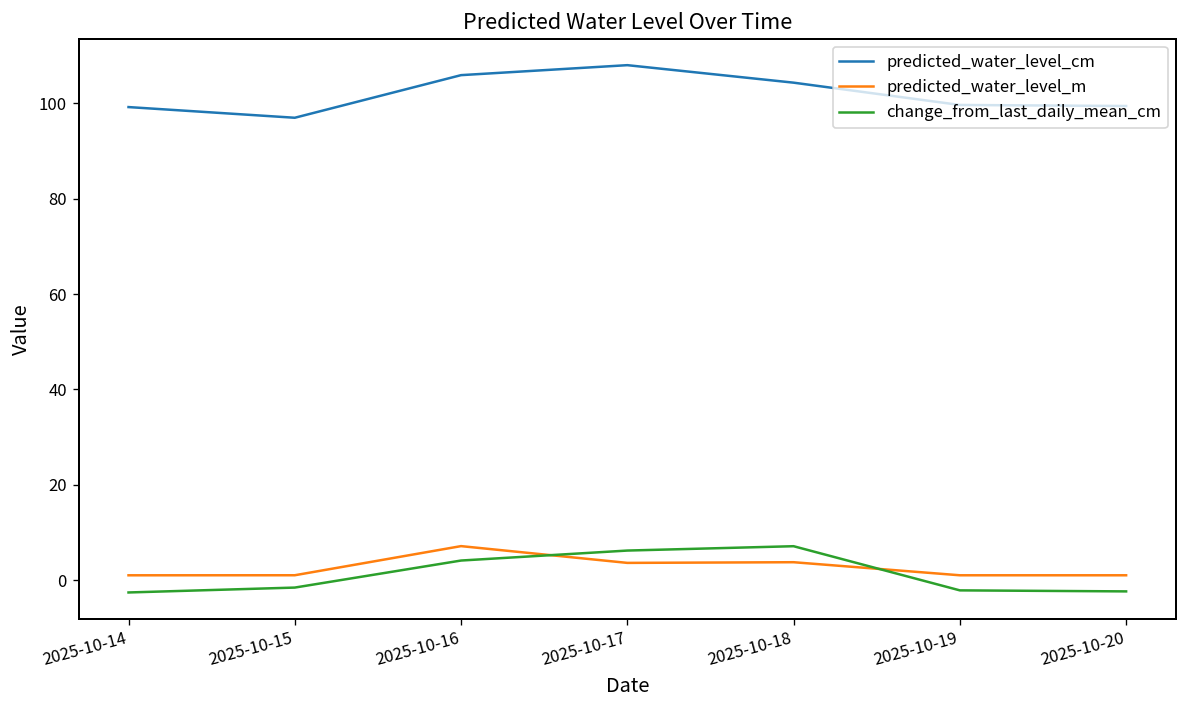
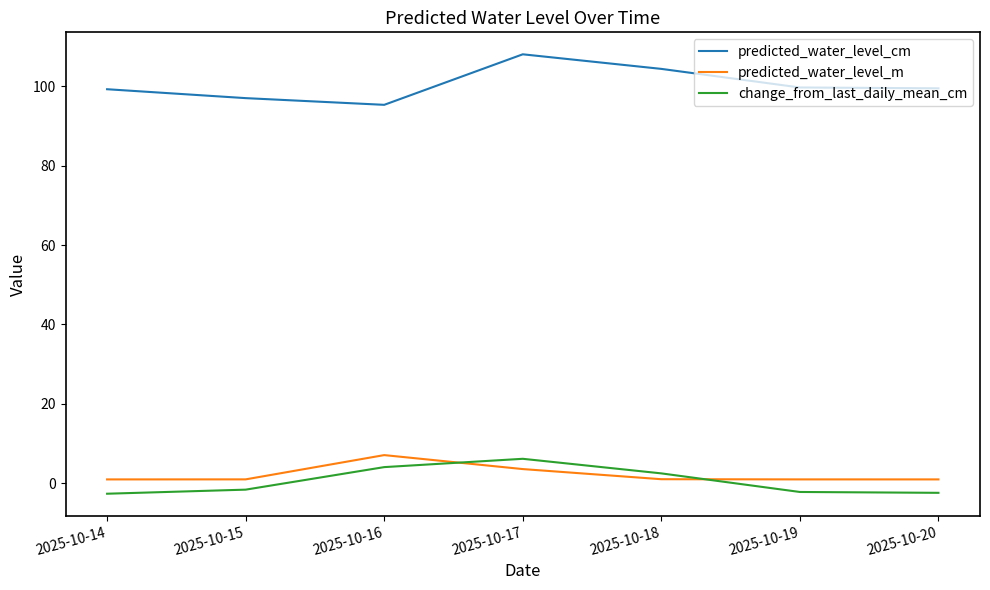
  {
    "predicted_water_level_cm": {
      "2025-10-14": 99,
      "2025-10-15": 97,
-     "2025-10-16": 106,
+     "2025-10-16": 95,
      "2025-10-17": 108,
      "2025-10-18": 104
    },
    "predicted_water_level_m": {
      "2025-10-14": 1,
      "2025-10-15": 1,
      "2025-10-16": 7,
      "2025-10-17": 4,
-     "2025-10-18": 4,
+     "2025-10-18": 1,
      "2025-10-19": 1,
      "2025-10-20": 1
    },
    "change_from_last_daily_mean_cm": {
      "2025-10-14": -3,
      "2025-10-15": -2,
      "2025-10-16": 4,
      "2025-10-17": 6,
-     "2025-10-18": 7,
+     "2025-10-18": 3,
      "2025-10-19": -2,
      "2025-10-20": -2
    }
  }
